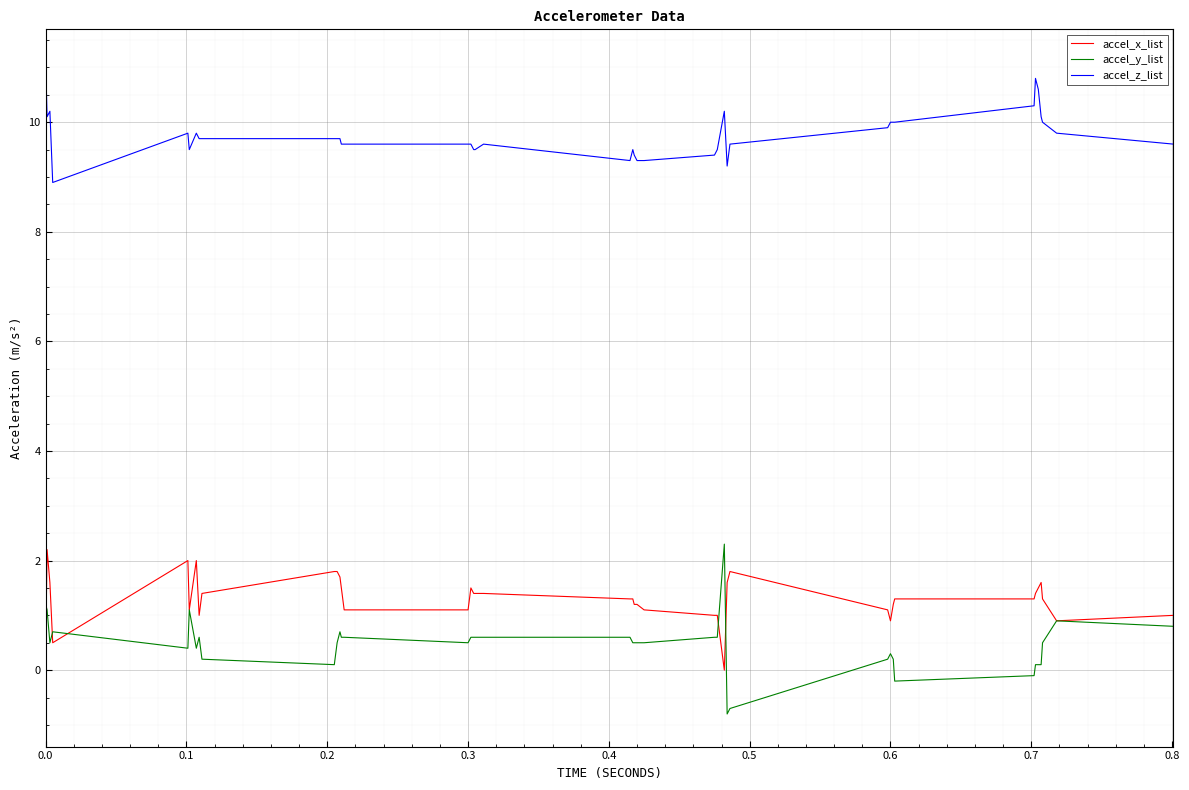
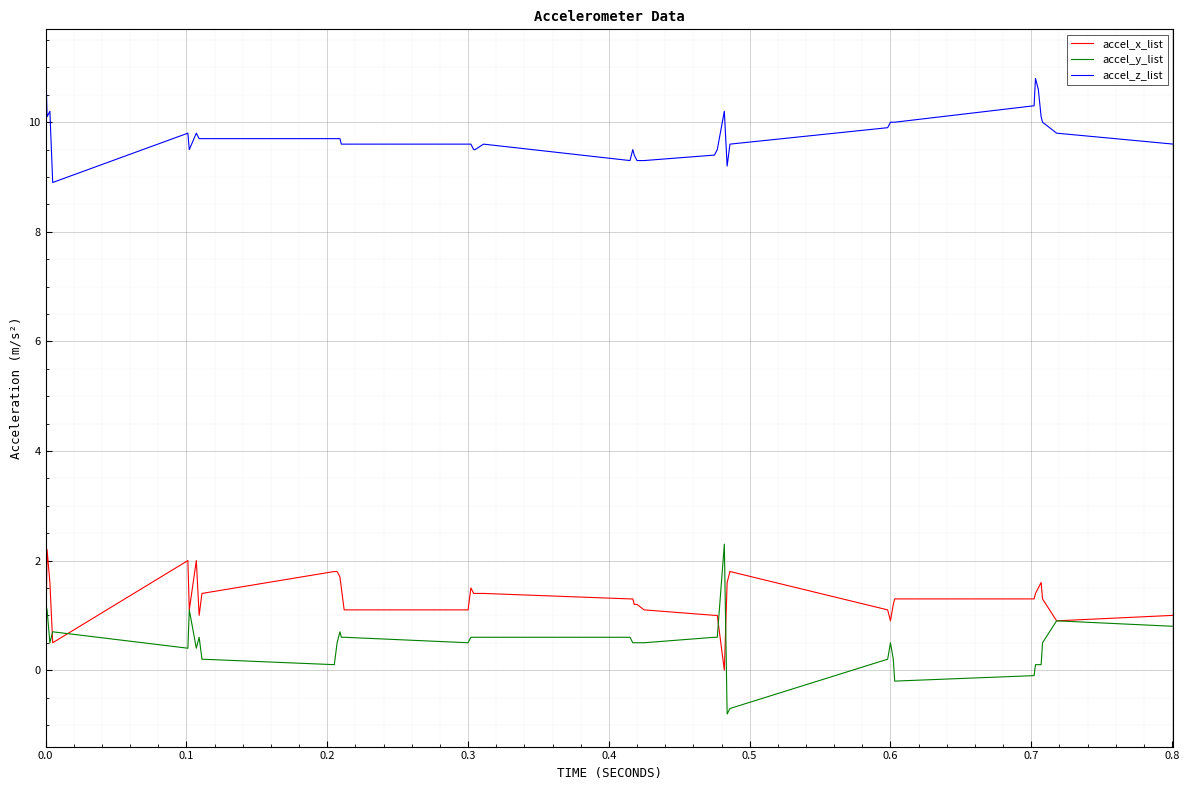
  {
    "accel_x_list": {
      "0.0": 0.4,
      "0.3": 1.1,
      "0.6": 0.9
    },
    "accel_y_list": {
      "0.0": 1.2,
      "0.3": 0.5,
-     "0.6": 0.3
+     "0.6": 0.5
    },
    "accel_z_list": {
      "0.0": 11.1,
      "0.3": 9.6,
      "0.6": 10.0
    }
  }
